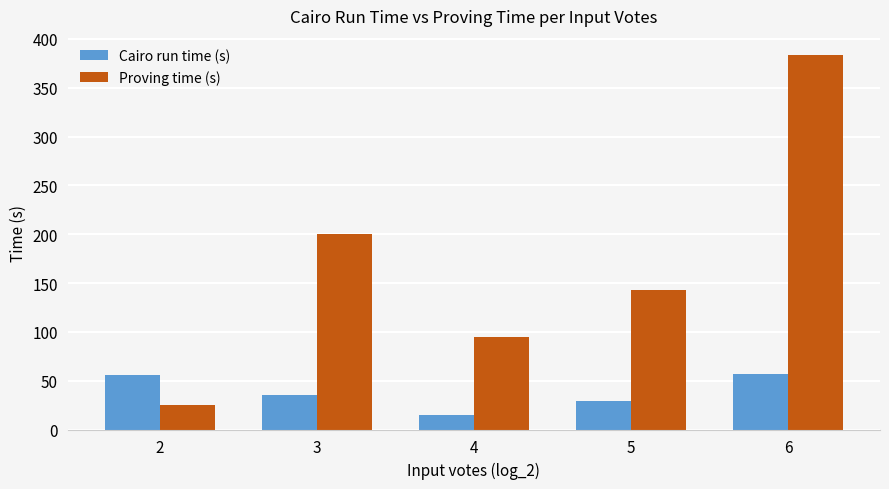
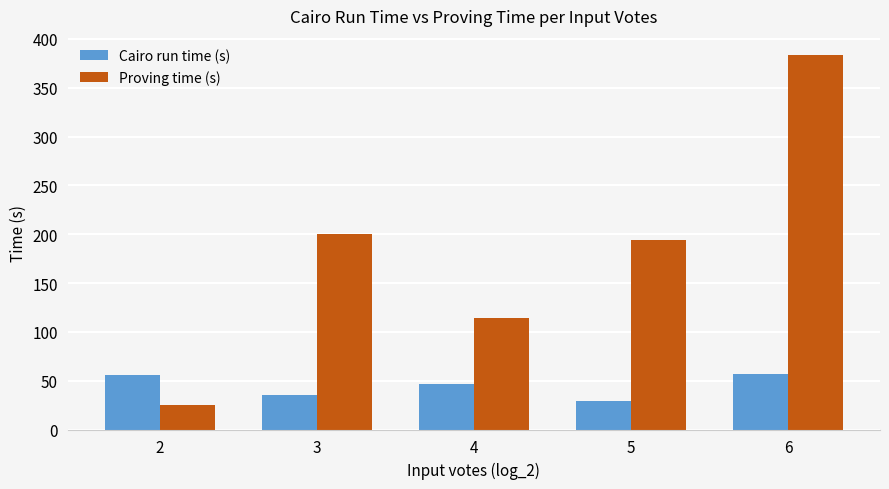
  {
    "Cairo run time (s)": {
      "2": 60,
      "3": 40,
-     "4": 10,
+     "4": 50,
      "5": 30,
      "6": 60
    },
    "Proving time (s)": {
      "2": 30,
      "3": 200,
-     "4": 90,
-     "5": 140,
+     "4": 110,
+     "5": 190,
      "6": 380
    }
  }
